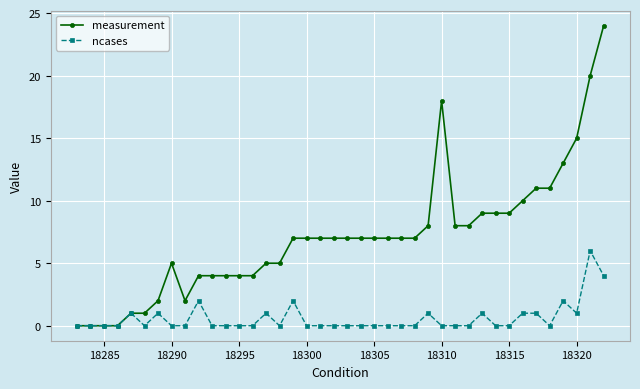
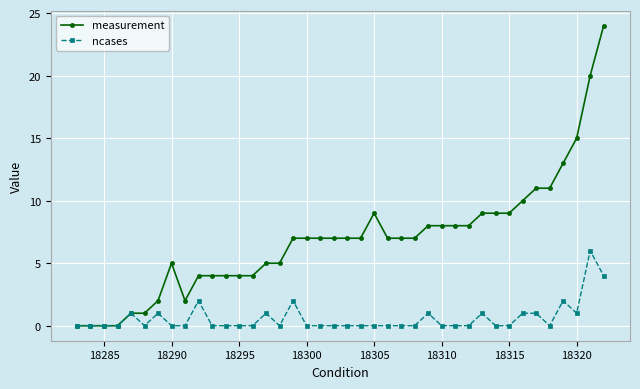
  {
    "measurement": {
      "18290": 5,
      "18295": 4,
      "18300": 7,
-     "18305": 7,
-     "18310": 18,
+     "18305": 9,
+     "18310": 8,
      "18315": 9,
      "18320": 15
    },
    "ncases": {
      "18290": 0,
      "18295": 0,
      "18300": 0,
      "18305": 0,
      "18310": 0,
      "18315": 0,
      "18320": 1
    }
  }
